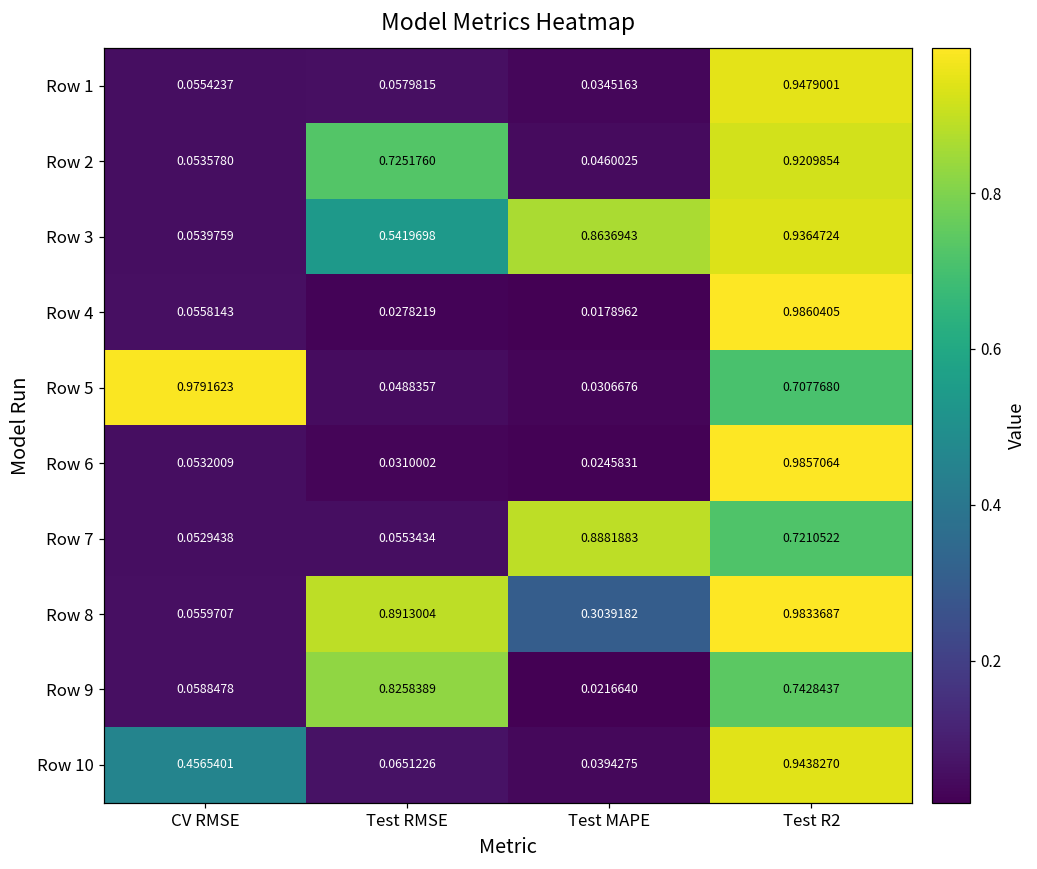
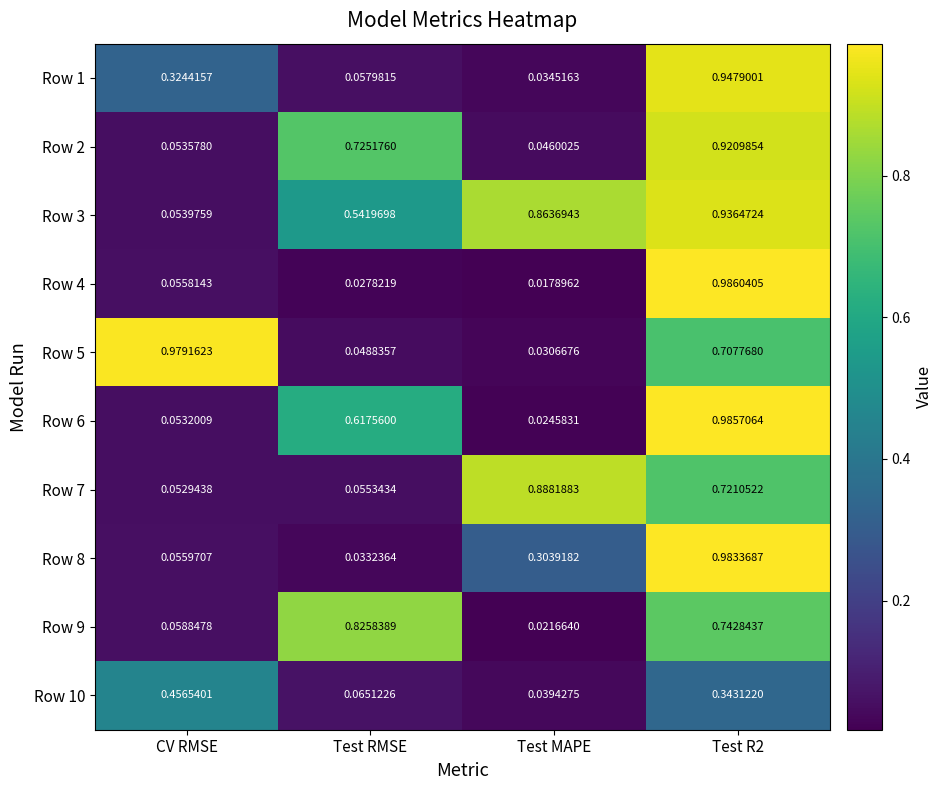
  {
    "Row 1": {
-     "CV RMSE": 0.0554237,
+     "CV RMSE": 0.3244157,
      "Test RMSE": 0.0579815,
      "Test MAPE": 0.0345163,
      "Test R2": 0.9479001
    },
    "Row 2": {
      "CV RMSE": 0.0535780,
      "Test RMSE": 0.7251760,
      "Test MAPE": 0.0460025,
      "Test R2": 0.9209854
    },
    "Row 3": {
      "CV RMSE": 0.0539759,
      "Test RMSE": 0.5419698,
      "Test MAPE": 0.8636943,
      "Test R2": 0.9364724
    },
    "Row 4": {
      "CV RMSE": 0.0558143,
      "Test RMSE": 0.0278219,
      "Test MAPE": 0.0178962,
      "Test R2": 0.9860405
    },
    "Row 5": {
      "CV RMSE": 0.9791623,
      "Test RMSE": 0.0488357,
      "Test MAPE": 0.0306676,
      "Test R2": 0.7077680
    },
    "Row 6": {
      "CV RMSE": 0.0532009,
-     "Test RMSE": 0.0310002,
+     "Test RMSE": 0.6175600,
      "Test MAPE": 0.0245831,
      "Test R2": 0.9857064
    },
    "Row 7": {
      "CV RMSE": 0.0529438,
      "Test RMSE": 0.0553434,
      "Test MAPE": 0.8881883,
      "Test R2": 0.7210522
    },
    "Row 8": {
      "CV RMSE": 0.0559707,
-     "Test RMSE": 0.8913004,
+     "Test RMSE": 0.0332364,
      "Test MAPE": 0.3039182,
      "Test R2": 0.9833687
    },
    "Row 9": {
      "CV RMSE": 0.0588478,
      "Test RMSE": 0.8258389,
      "Test MAPE": 0.0216640,
      "Test R2": 0.7428437
    },
    "Row 10": {
      "CV RMSE": 0.4565401,
      "Test RMSE": 0.0651226,
      "Test MAPE": 0.0394275,
-     "Test R2": 0.9438270
+     "Test R2": 0.3431220
    }
  }
